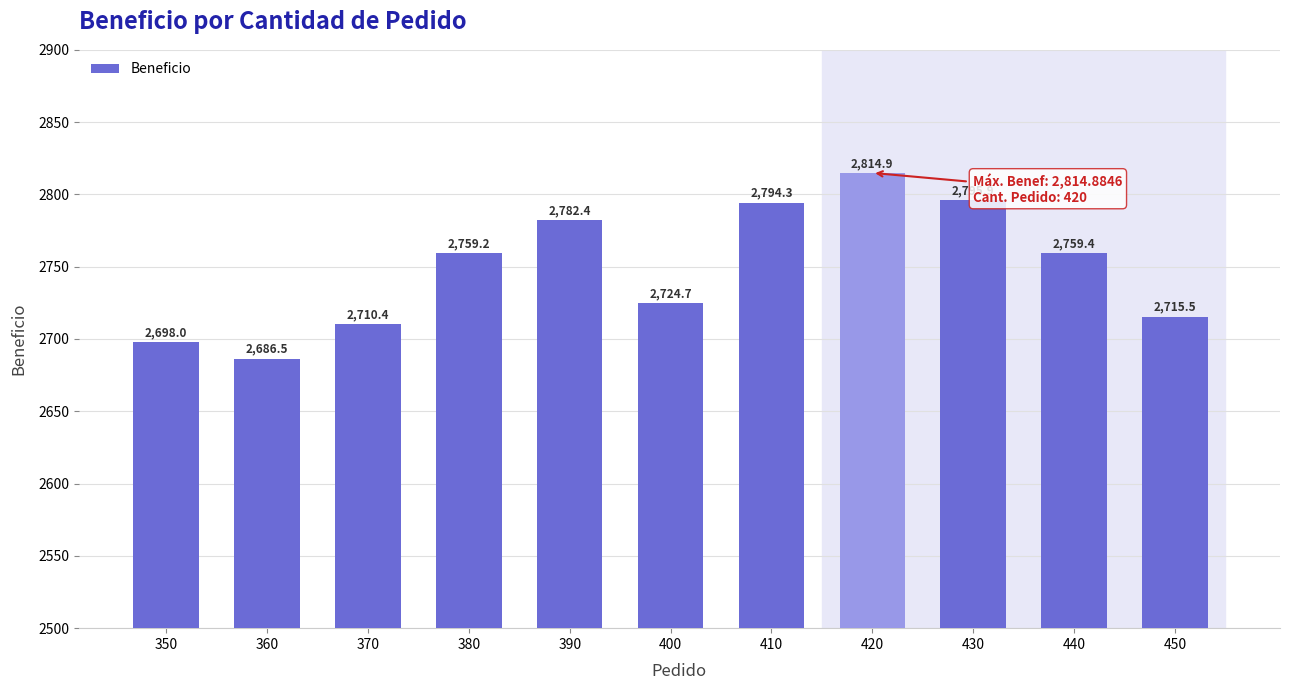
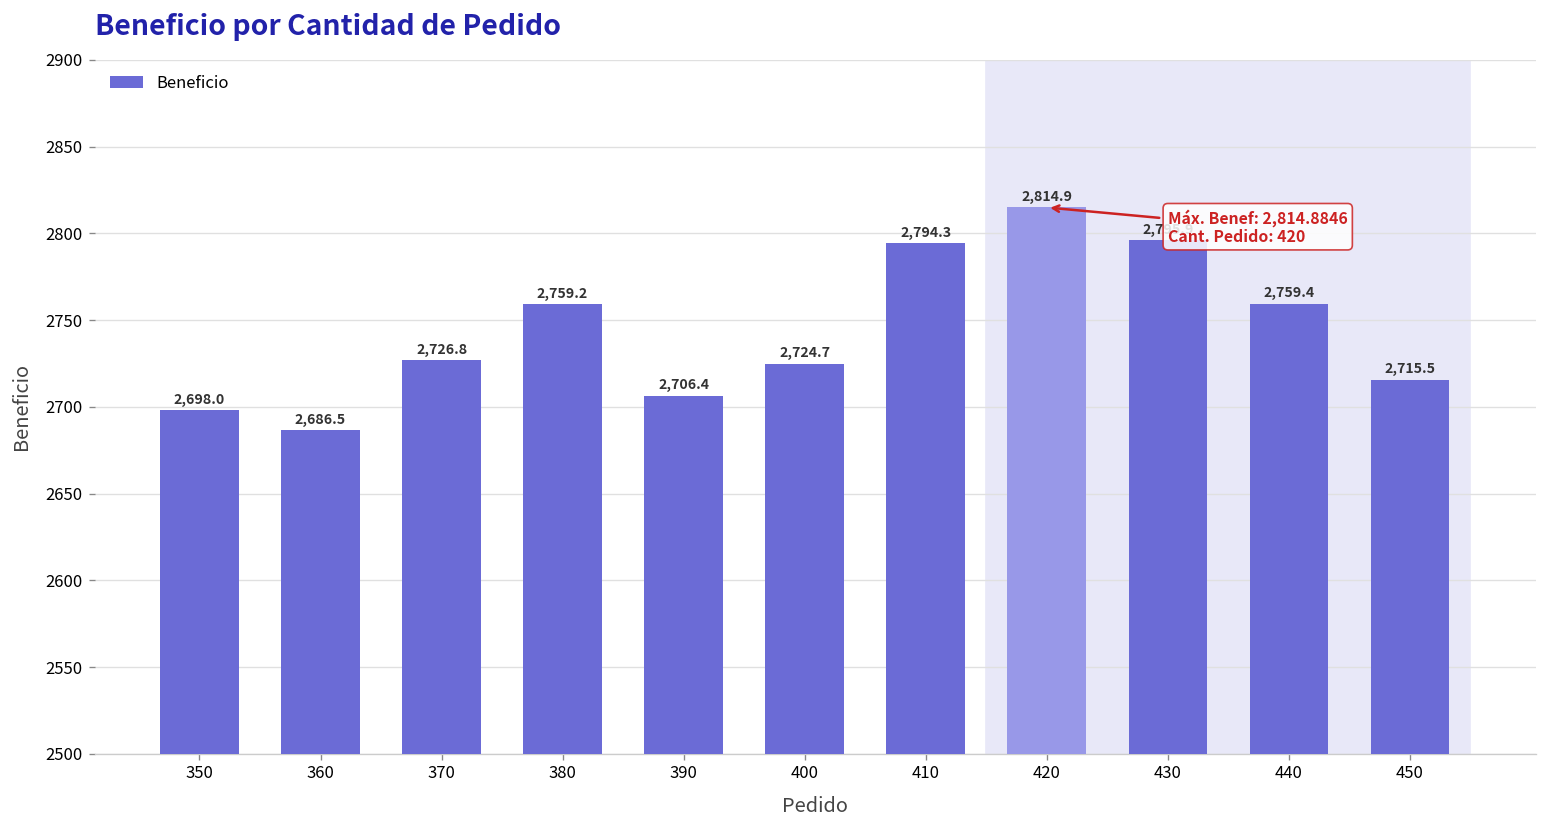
  {
    "350": "2,698.0",
    "360": "2,686.5",
-   "370": "2,710.4",
+   "370": "2,726.8",
    "380": "2,759.2",
-   "390": "2,782.4",
+   "390": "2,706.4",
    "400": "2,724.7",
    "410": "2,794.3",
    "420": "2,814.9",
    "440": "2,759.4",
    "450": "2,715.5"
  }
